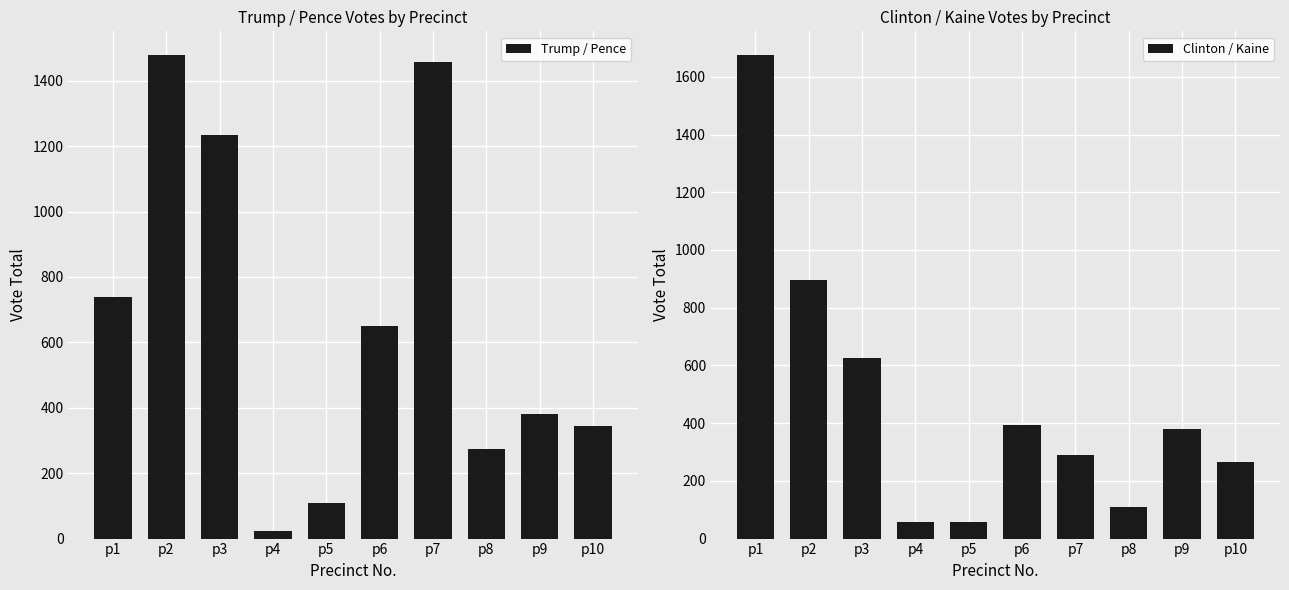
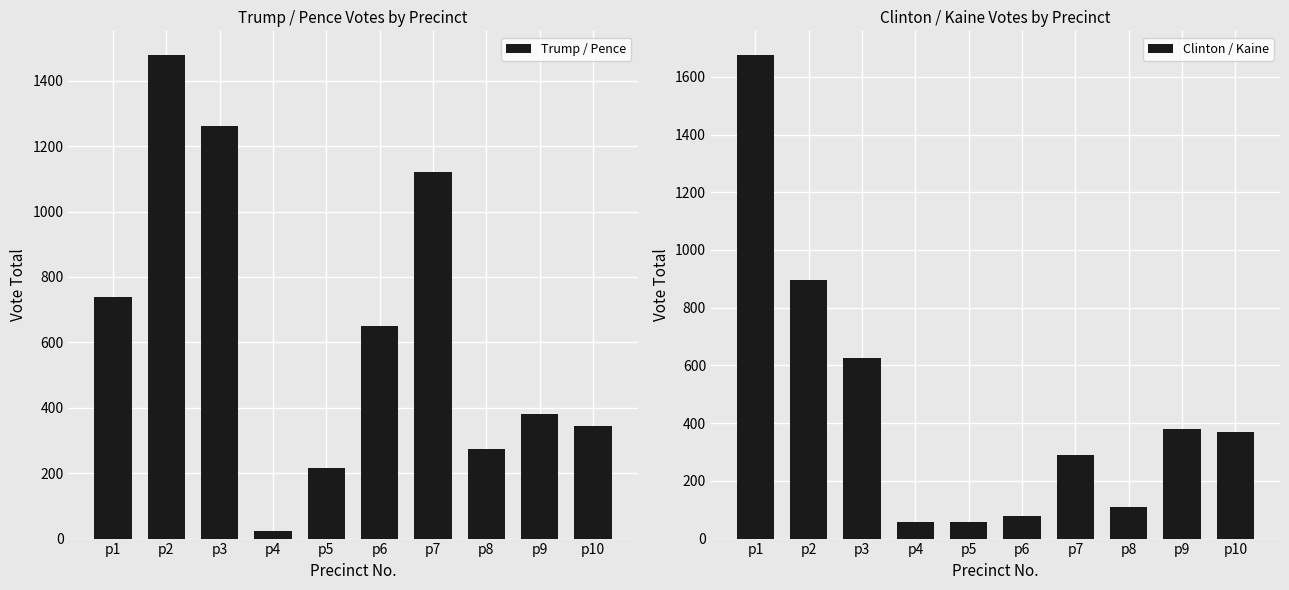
  {
    "Trump / Pence Votes by Precinct": {
      "p1": 740,
      "p2": 1480,
-     "p3": 1240,
+     "p3": 1260,
      "p4": 20,
-     "p5": 110,
+     "p5": 220,
      "p6": 650,
-     "p7": 1460,
+     "p7": 1120,
      "p8": 270,
      "p9": 380,
      "p10": 340
    },
    "Clinton / Kaine Votes by Precinct": {
      "p1": 1670,
      "p2": 900,
      "p3": 630,
      "p4": 60,
      "p5": 60,
-     "p6": 400,
+     "p6": 80,
      "p7": 290,
      "p8": 110,
      "p9": 380,
-     "p10": 270
+     "p10": 370
    }
  }
